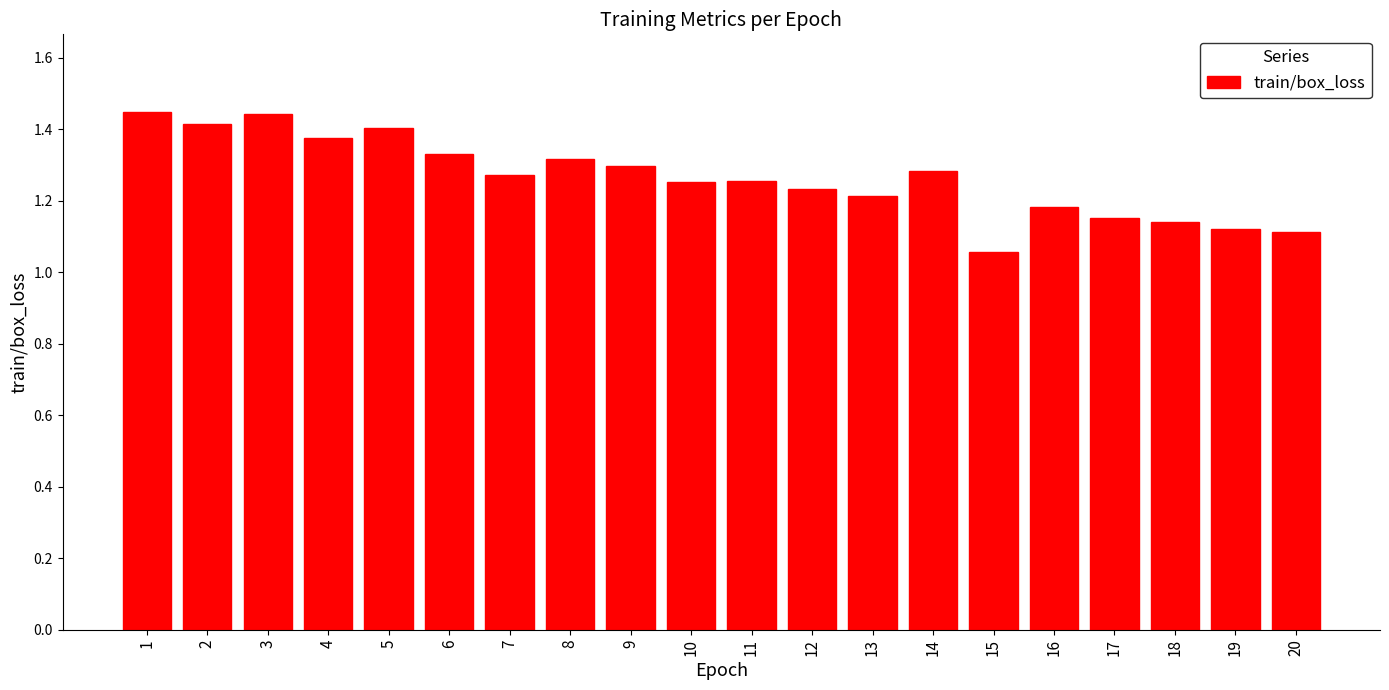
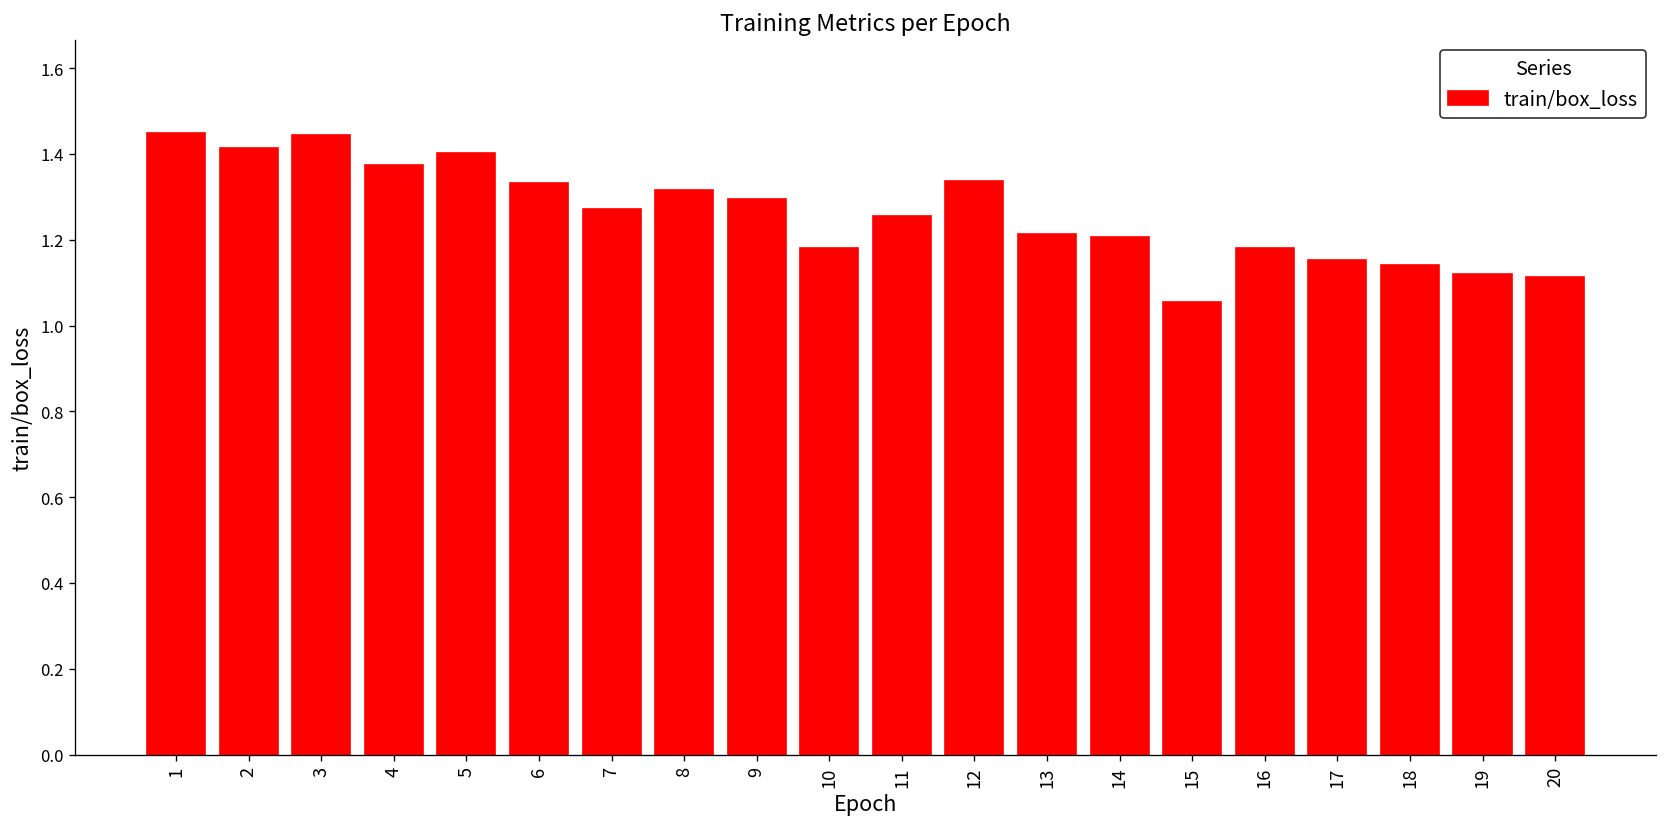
  {
    "1": 1.45,
    "2": 1.41,
    "3": 1.44,
    "4": 1.38,
    "5": 1.40,
    "6": 1.33,
    "7": 1.27,
    "8": 1.32,
    "9": 1.30,
-   "10": 1.25,
+   "10": 1.18,
    "11": 1.25,
-   "12": 1.23,
+   "12": 1.34,
    "13": 1.21,
-   "14": 1.28,
+   "14": 1.21,
    "15": 1.06,
    "16": 1.18,
    "17": 1.15,
    "18": 1.14,
    "19": 1.12,
    "20": 1.11
  }
